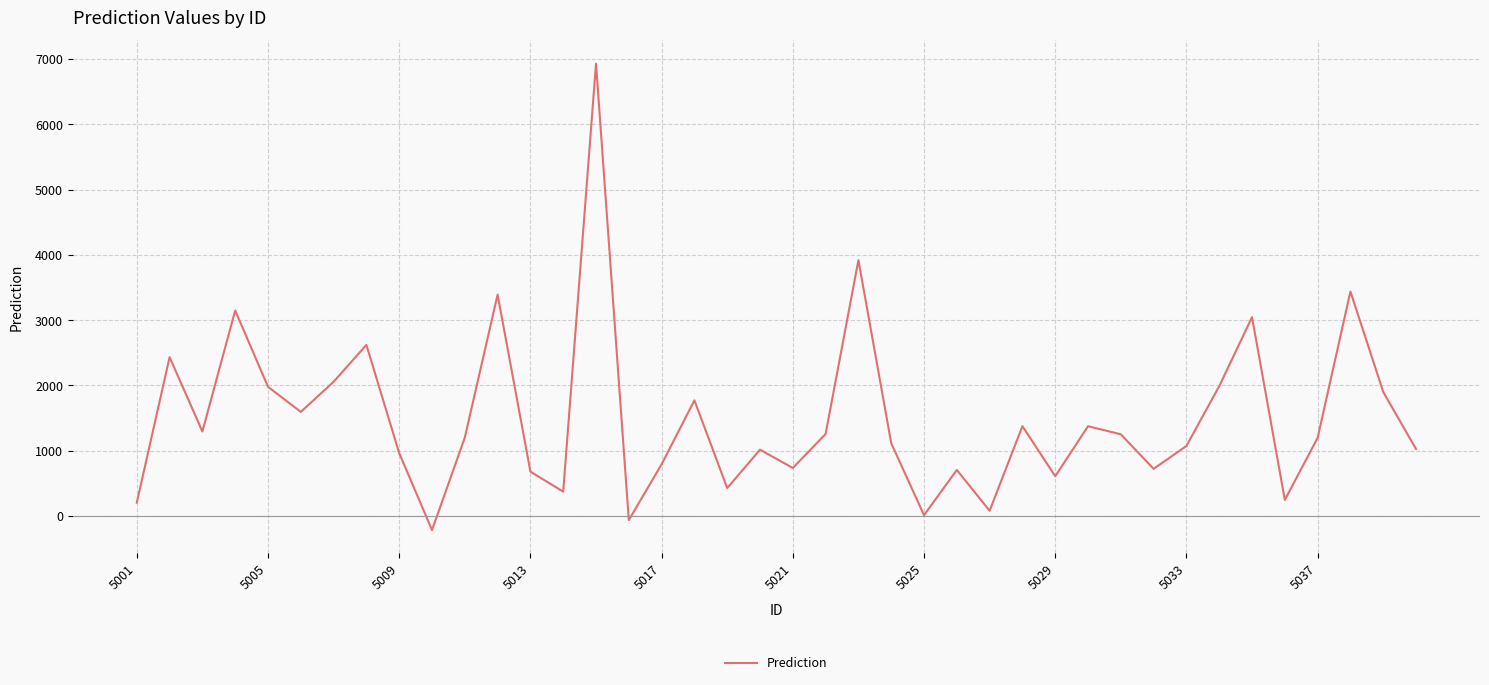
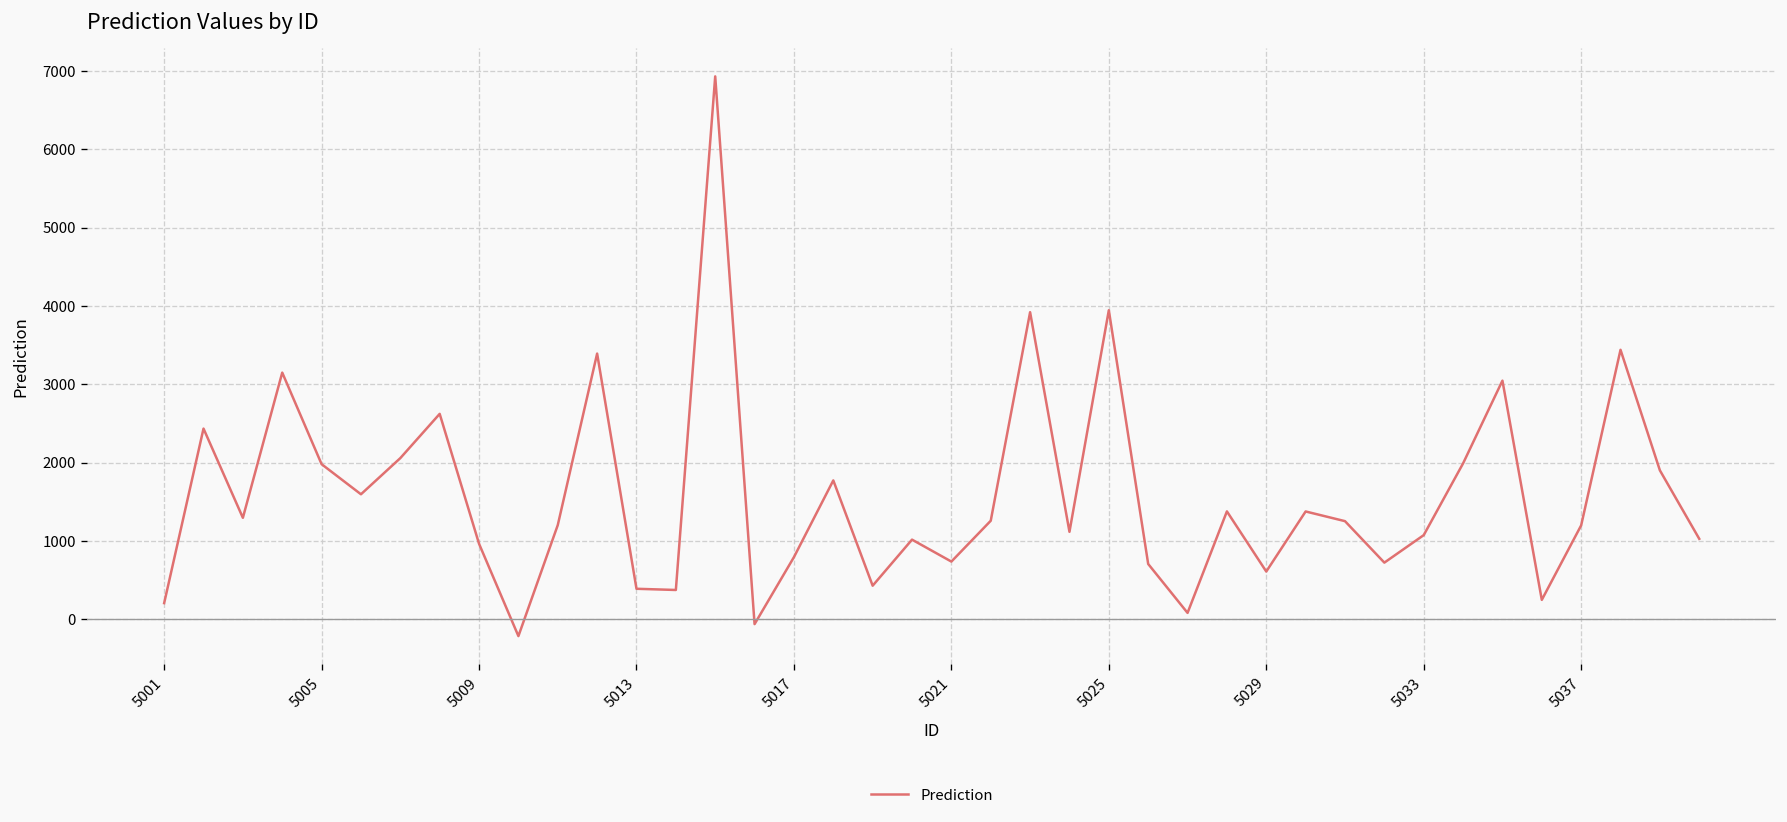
  {
    "5001": 200,
    "5005": 2000,
    "5009": 1000,
-   "5013": 700,
+   "5013": 400,
    "5017": 800,
    "5021": 700,
-   "5025": 0,
+   "5025": 3900,
    "5029": 600,
    "5033": 1100,
    "5037": 1200
  }
